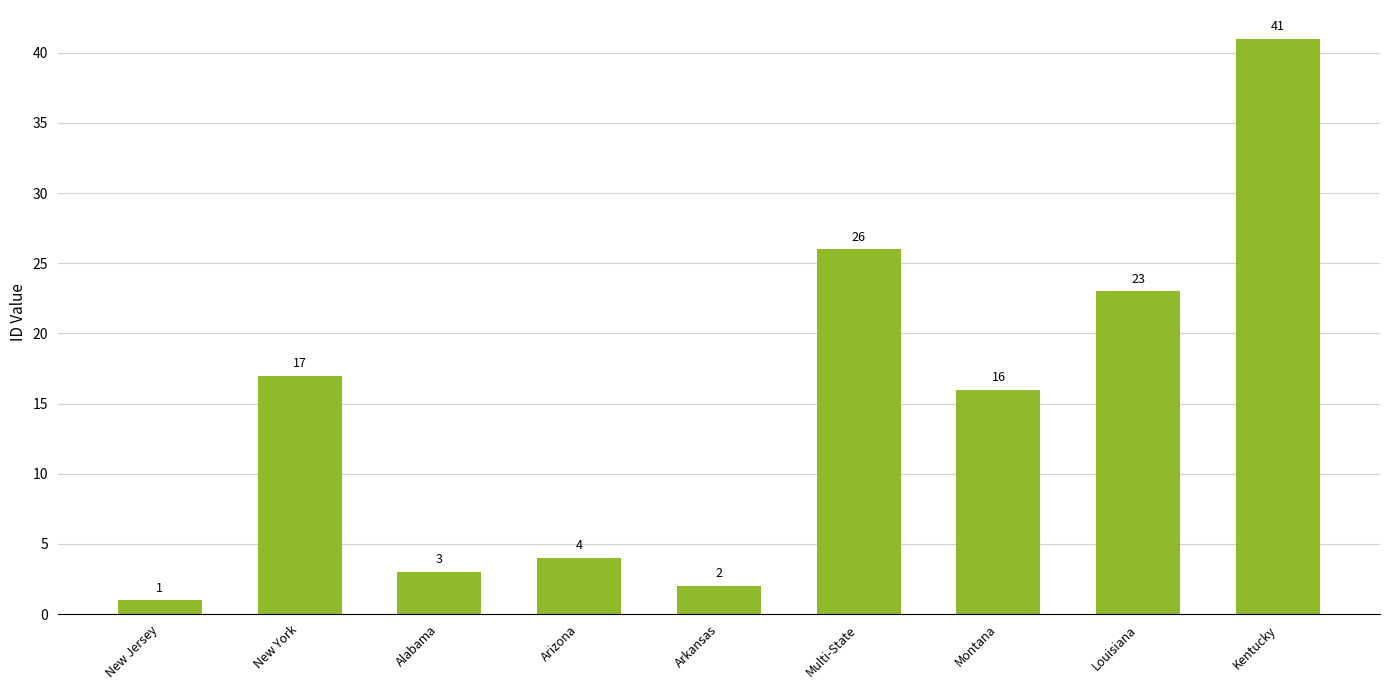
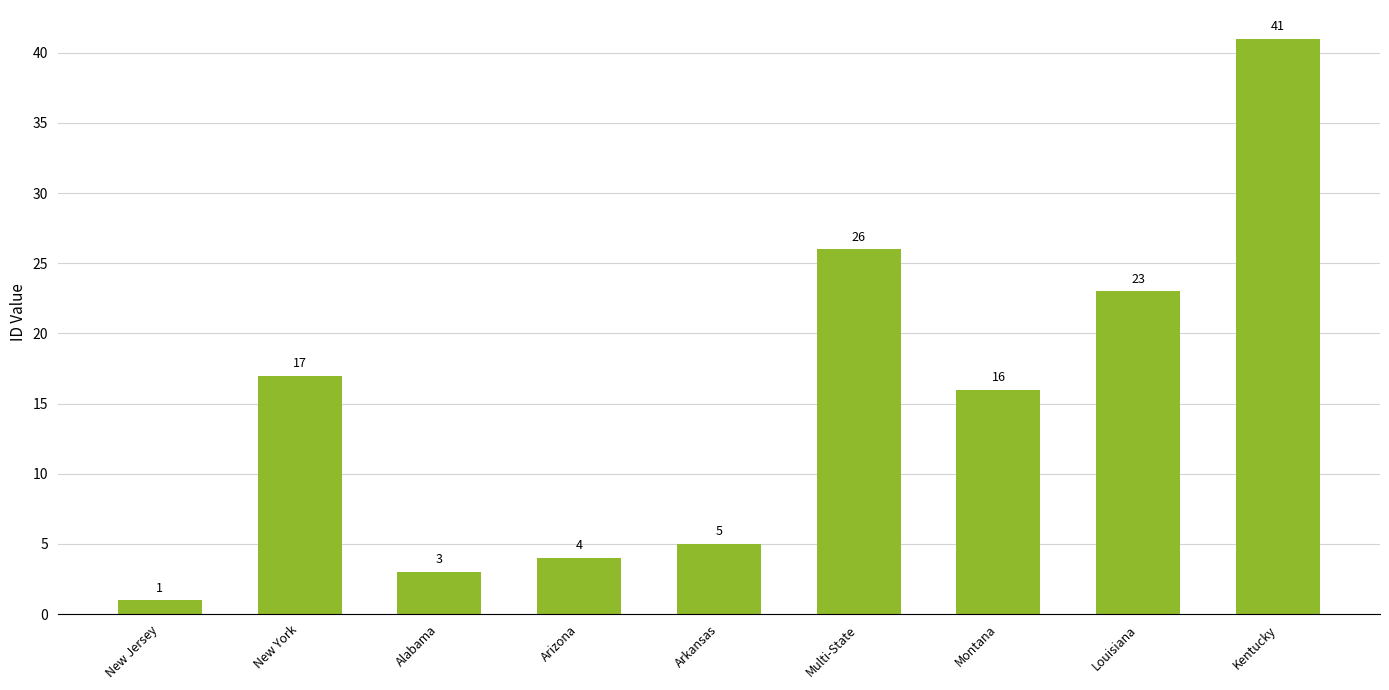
  {
    "New Jersey": 1,
    "New York": 17,
    "Alabama": 3,
    "Arizona": 4,
-   "Arkansas": 2,
+   "Arkansas": 5,
    "Multi-State": 26,
    "Montana": 16,
    "Louisiana": 23,
    "Kentucky": 41
  }
